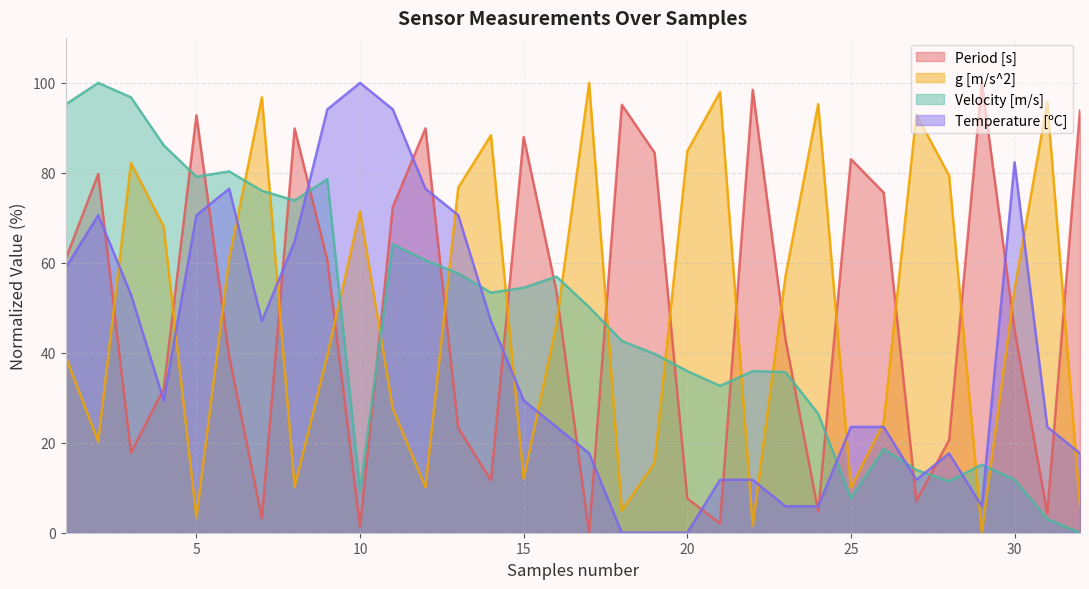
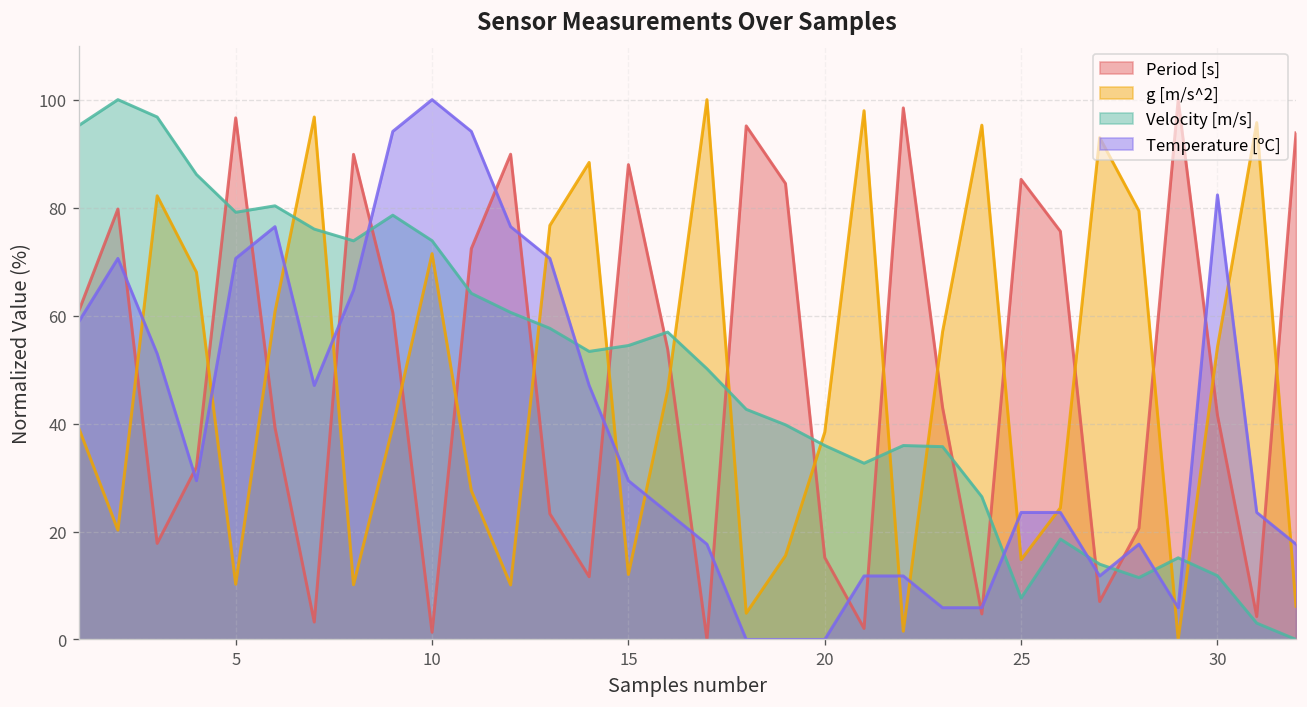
  {
    "Period [s]": {
-     "5": 93,
+     "5": 97,
      "10": 1,
      "15": 88,
-     "20": 8,
-     "25": 83,
-     "30": 45
+     "20": 15,
+     "25": 85,
+     "30": 42
    },
    "g [m/s^2]": {
-     "5": 3,
+     "5": 10,
      "10": 71,
      "15": 12,
-     "20": 85,
-     "25": 10,
+     "20": 38,
+     "25": 15,
      "30": 54
    },
    "Velocity [m/s]": {
      "5": 79,
-     "10": 9,
+     "10": 74,
      "15": 54,
      "20": 36,
      "25": 8,
      "30": 12
    },
    "Temperature [ºC]": {
      "5": 71,
      "10": 100,
      "15": 29,
      "20": 0,
      "25": 24,
      "30": 82
    }
  }
